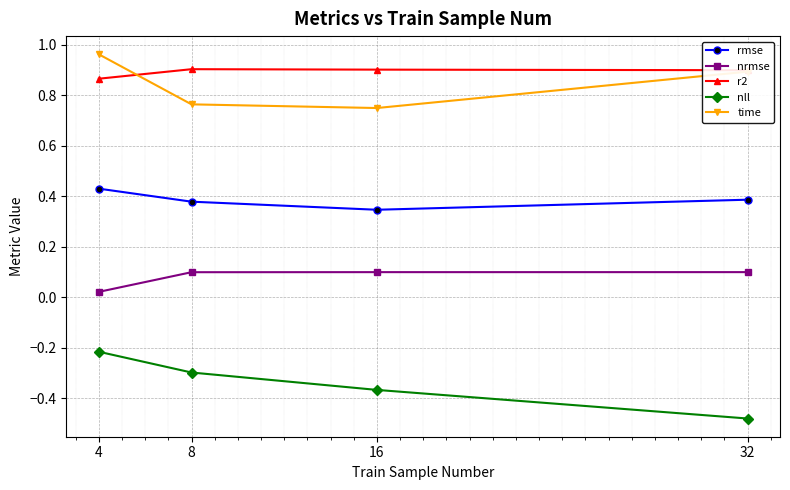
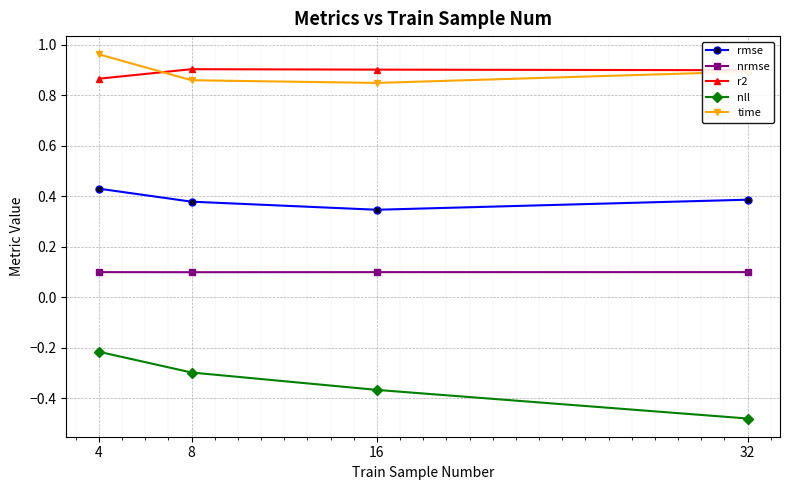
  {
    "rmse": {
      "4": 0.43,
      "8": 0.38,
      "16": 0.35,
      "32": 0.39
    },
    "nrmse": {
-     "4": 0.02,
+     "4": 0.10,
      "8": 0.10,
      "16": 0.10,
      "32": 0.10
    },
    "r2": {
      "4": 0.87,
      "8": 0.90,
      "16": 0.90
    },
    "nll": {
      "4": -0.22,
      "8": -0.30,
      "16": -0.37,
      "32": -0.48
    },
    "time": {
      "4": 0.96,
-     "8": 0.76,
-     "16": 0.75
+     "8": 0.86,
+     "16": 0.85
    }
  }
